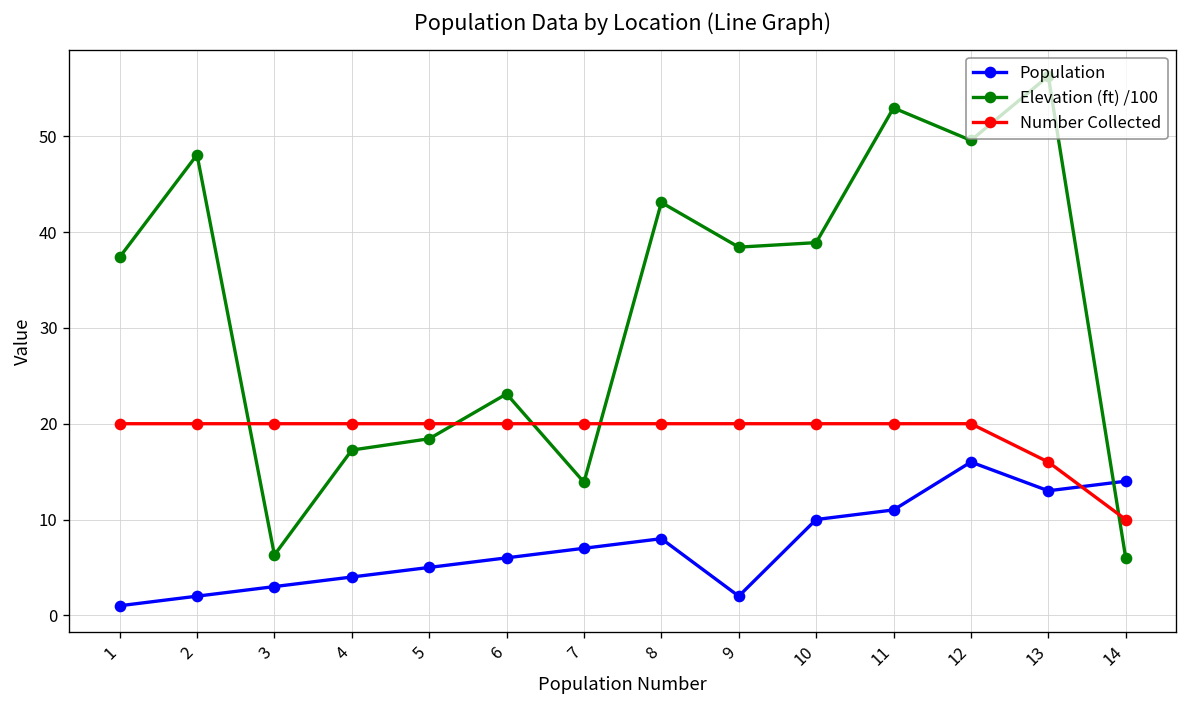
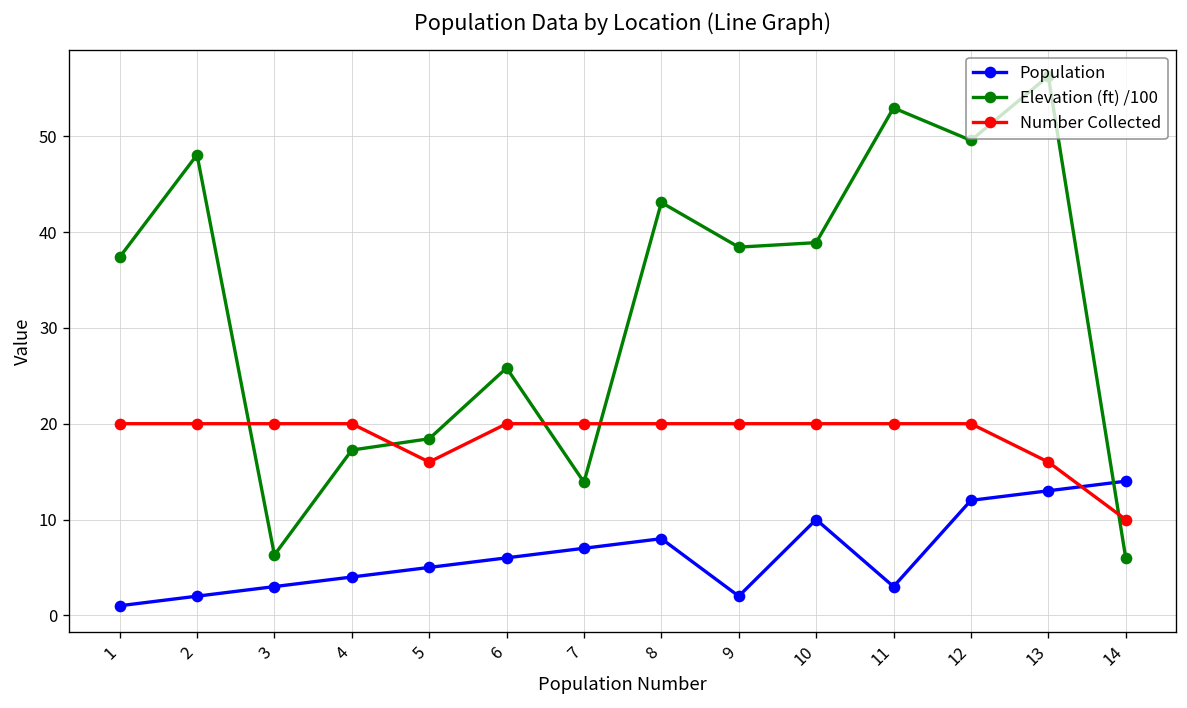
  {
    "Population": {
      "1": 1,
      "2": 2,
      "3": 3,
      "4": 4,
      "5": 5,
      "6": 6,
      "7": 7,
      "8": 8,
      "9": 2,
      "10": 10,
-     "11": 11,
-     "12": 16,
+     "11": 3,
+     "12": 12,
      "13": 13,
      "14": 14
    },
    "Elevation (ft) /100": {
      "1": 37,
      "2": 48,
      "3": 6,
      "4": 17,
      "5": 18,
-     "6": 23,
+     "6": 26,
      "7": 14,
      "8": 43,
      "9": 38,
      "10": 39,
      "11": 53,
      "12": 50,
      "14": 6
    },
    "Number Collected": {
      "1": 20,
      "2": 20,
      "3": 20,
      "4": 20,
-     "5": 20,
+     "5": 16,
      "6": 20,
      "7": 20,
      "8": 20,
      "9": 20,
      "10": 20,
      "11": 20,
      "12": 20,
      "13": 16,
      "14": 10
    }
  }
